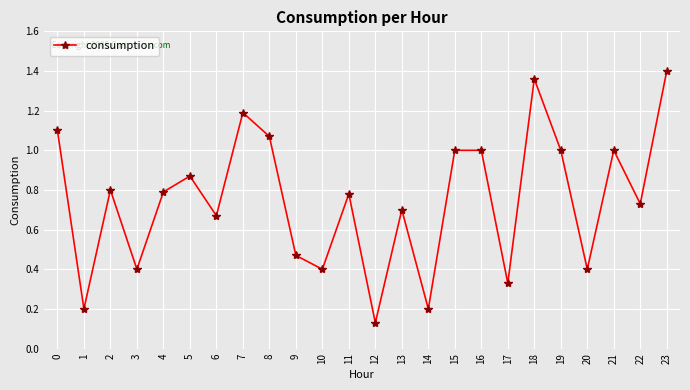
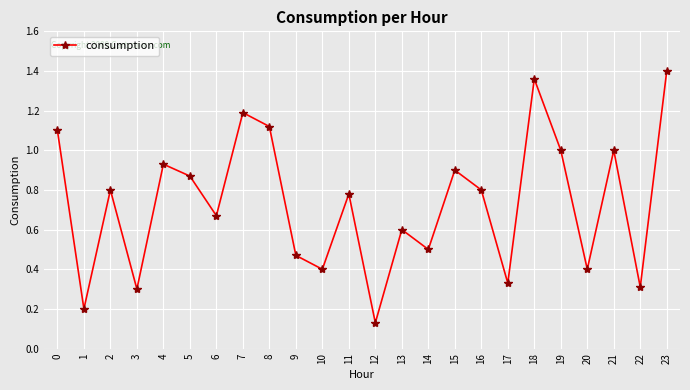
  {
    "0": 1.10,
    "1": 0.20,
    "2": 0.80,
-   "3": 0.4,
-   "4": 0.79,
+   "3": 0.3,
+   "4": 0.93,
    "5": 0.87,
    "6": 0.67,
    "7": 1.19,
-   "8": 1.07,
+   "8": 1.12,
    "9": 0.47,
    "10": 0.40,
    "11": 0.78,
    "12": 0.13,
-   "13": 0.7,
-   "14": 0.2,
-   "15": 1.0,
-   "16": 1.0,
+   "13": 0.6,
+   "14": 0.5,
+   "15": 0.9,
+   "16": 0.8,
    "17": 0.33,
    "18": 1.36,
    "19": 1.00,
    "20": 0.40,
    "21": 1.00,
-   "22": 0.73,
+   "22": 0.31,
    "23": 1.40
  }
